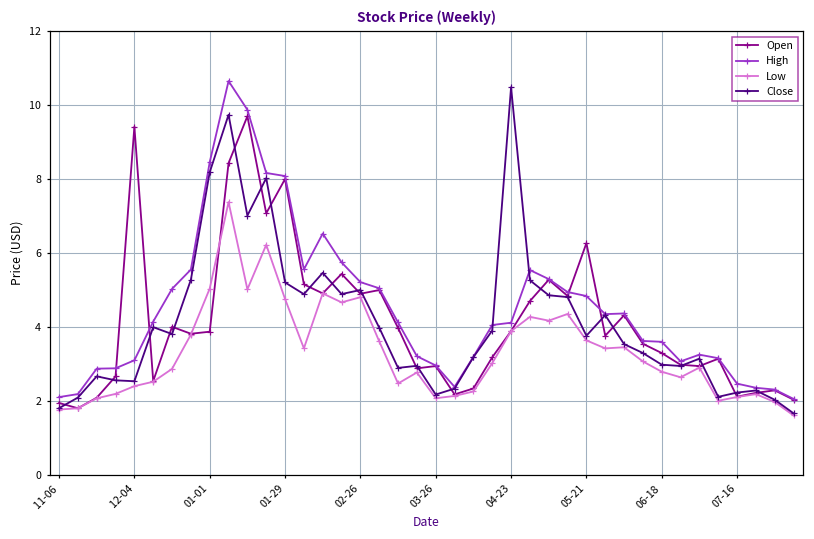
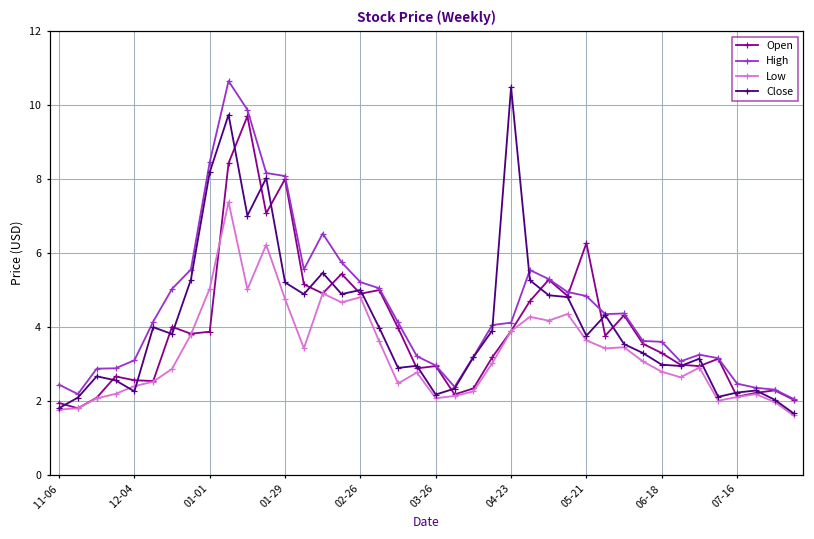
  {
    "Open": {
      "11-06": 1.9,
-     "12-04": 9.4,
+     "12-04": 2.6,
      "01-01": 3.9,
      "01-29": 8.0,
      "02-26": 4.9,
      "05-21": 6.3,
      "06-18": 3.3
    },
    "High": {
-     "11-06": 2.1,
+     "11-06": 2.4,
      "12-04": 3.1,
      "01-01": 8.5,
      "01-29": 8.1,
      "02-26": 5.2,
      "04-23": 4.1,
      "05-21": 4.8,
      "06-18": 3.6,
      "07-16": 2.5
    },
    "Low": {
      "12-04": 2.4,
      "01-01": 5.0,
      "01-29": 4.8,
      "02-26": 4.8,
      "03-26": 2.1,
      "05-21": 3.6,
      "06-18": 2.8
    },
    "Close": {
-     "12-04": 2.5,
+     "12-04": 2.3,
      "01-01": 8.2,
      "01-29": 5.2,
      "02-26": 5.0,
      "03-26": 2.2,
      "04-23": 10.5,
      "05-21": 3.8,
      "06-18": 3.0,
      "07-16": 2.2
    }
  }
